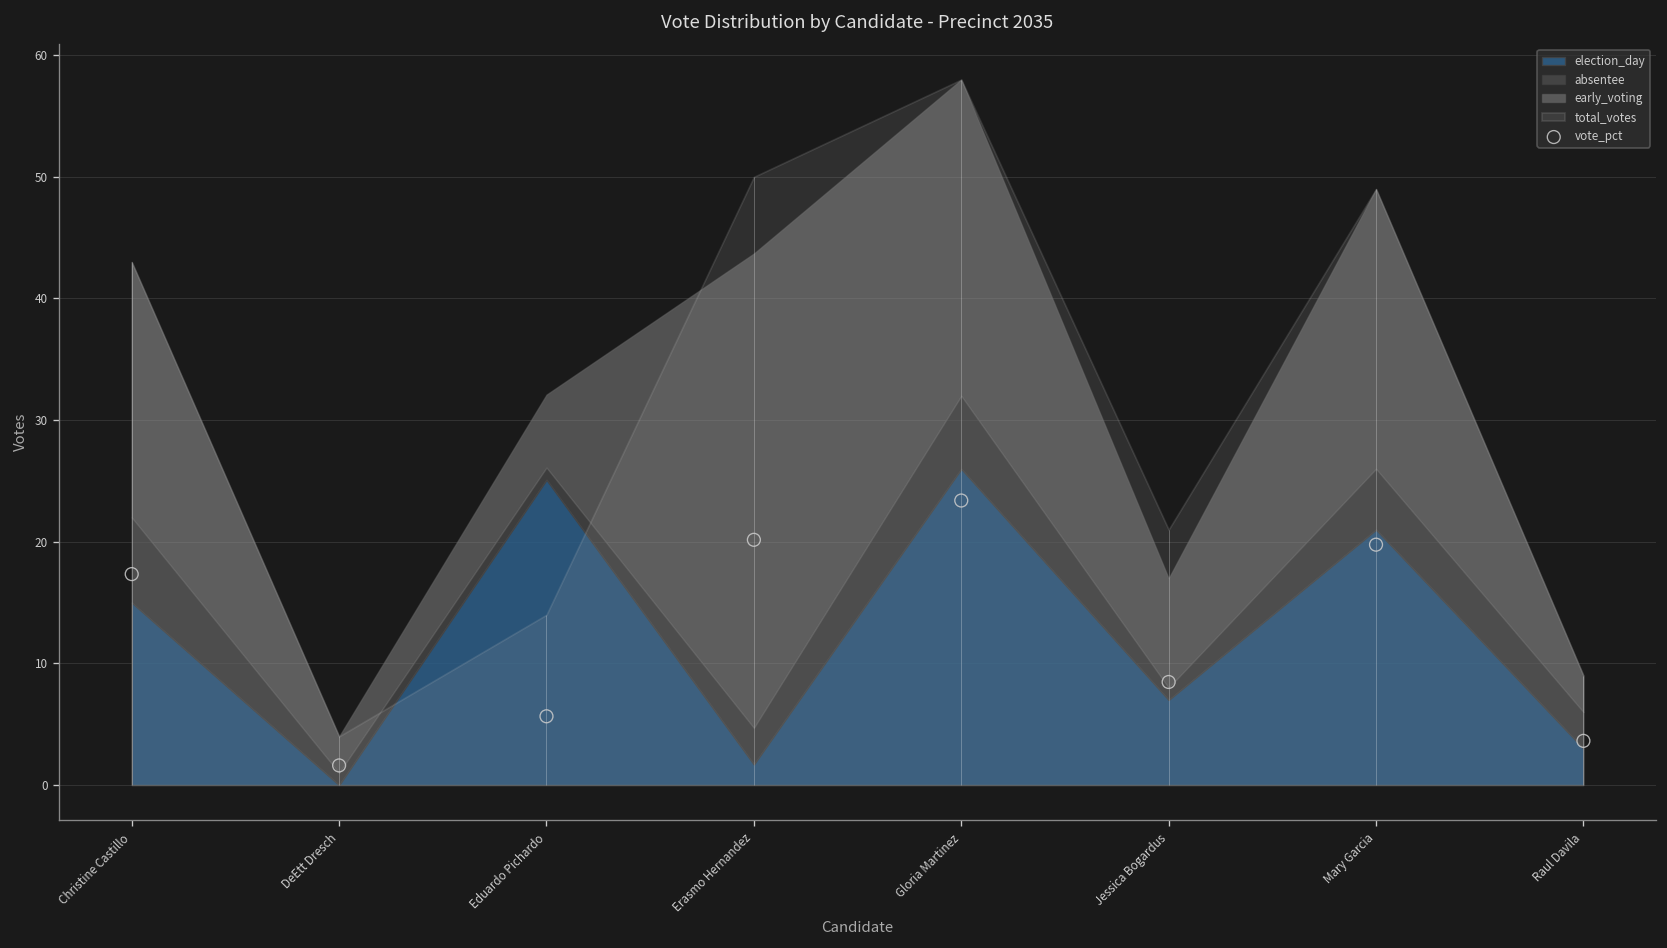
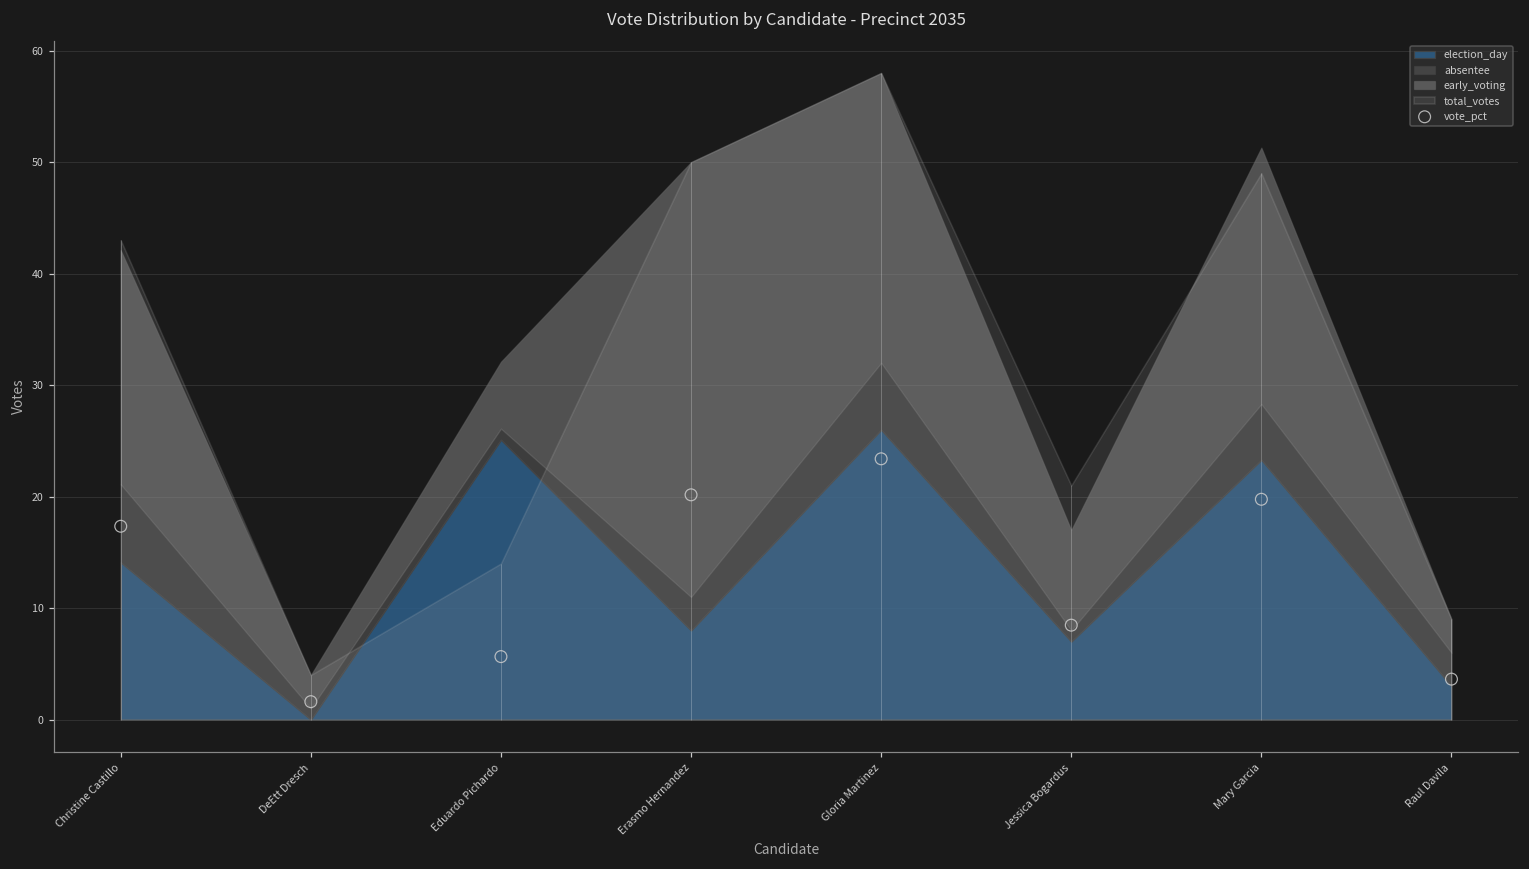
  {
    "election_day": {
-     "Christine Castillo": 15.0,
+     "Christine Castillo": 14.1,
      "DeEtt Dresch": 0.0,
      "Eduardo Pichardo": 25.1,
-     "Erasmo Hernandez": 1.7,
+     "Erasmo Hernandez": 8.0,
      "Gloria Martinez": 26.0,
      "Jessica Bogardus": 7.0,
-     "Mary Garcia": 21.0,
+     "Mary Garcia": 23.3,
      "Raul Davila": 3.0
    }
  }
